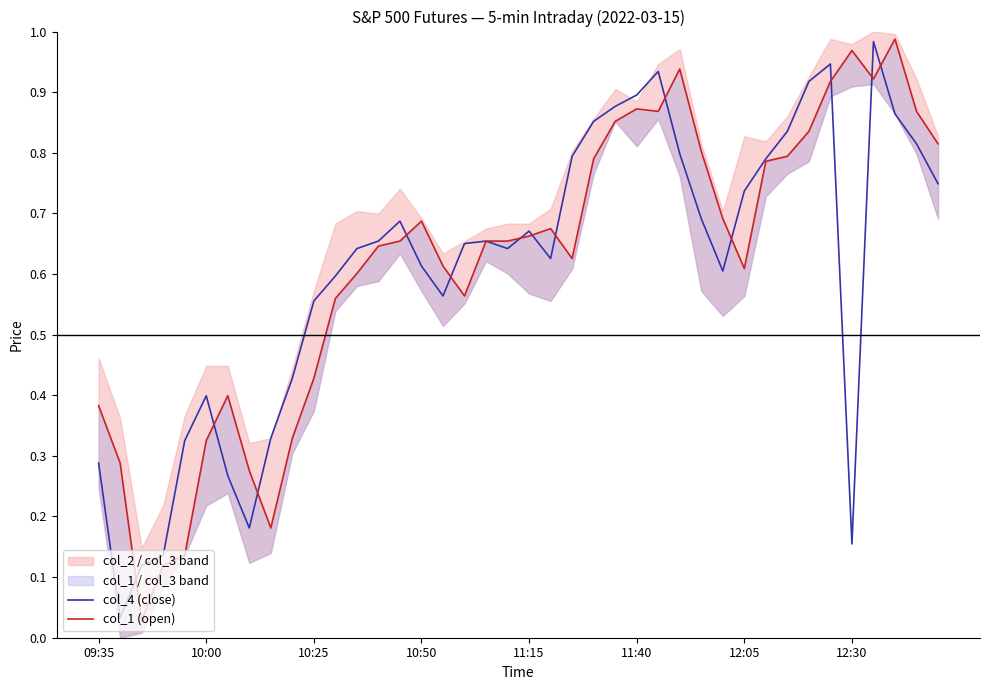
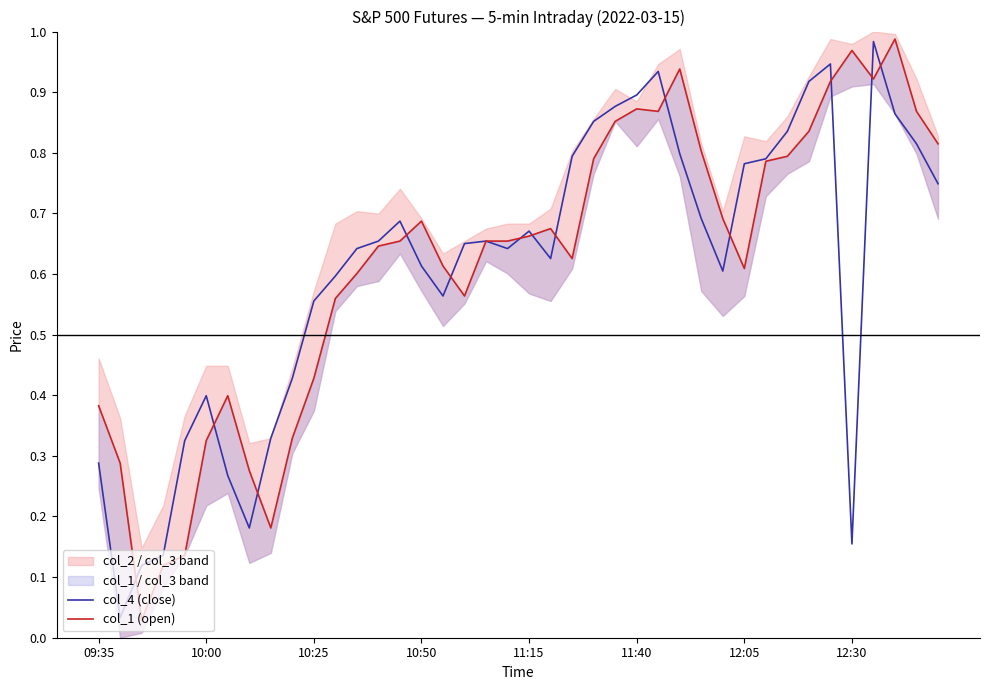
  {
    "col_4 (close)": {
      "09:35": 0.29,
      "10:00": 0.40,
      "10:25": 0.56,
      "10:50": 0.61,
      "11:15": 0.67,
      "11:40": 0.90,
-     "12:05": 0.74,
+     "12:05": 0.78,
      "12:30": 0.15
    },
    "col_1 / col_3 band": {
      "09:35": 0.38,
      "10:00": 0.33,
      "10:25": 0.43,
      "11:15": 0.66,
      "11:40": 0.87,
      "12:05": 0.61,
      "12:30": 0.97
    }
  }
